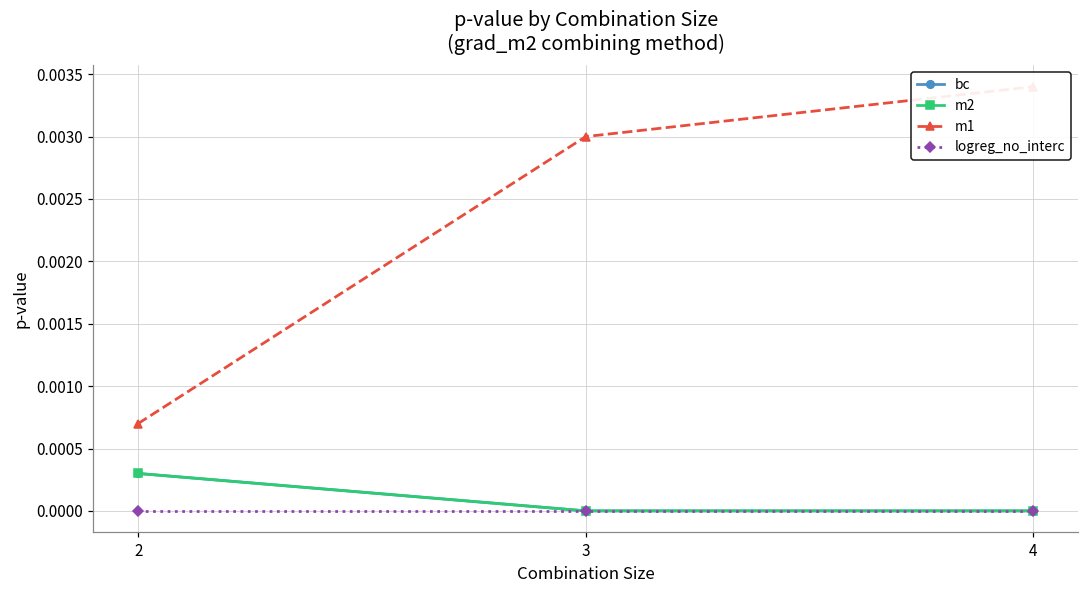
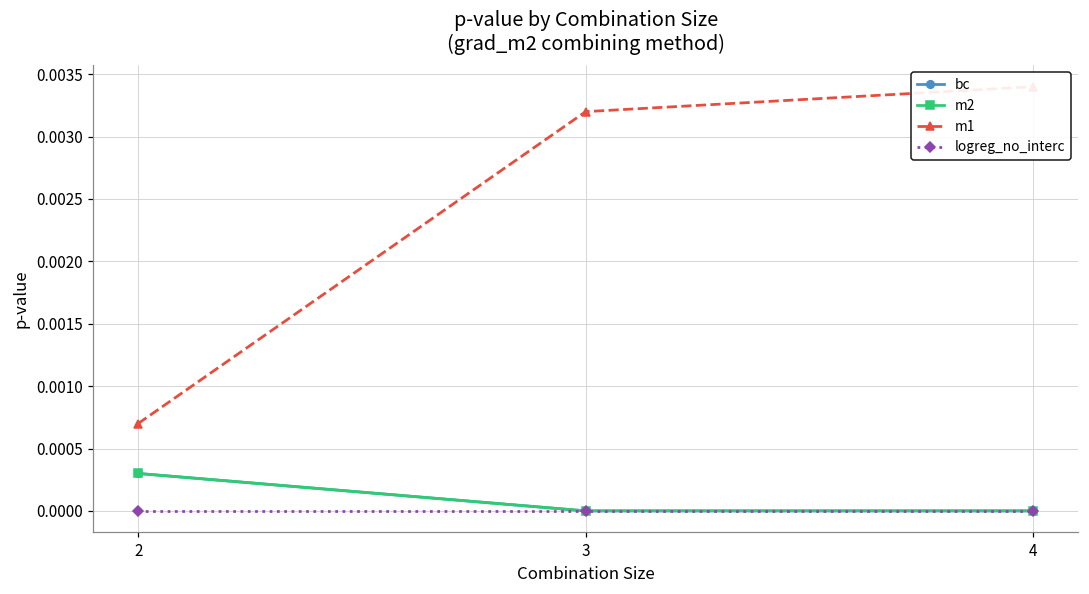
  {
    "m2": {
      "2": 0.0003
    },
    "m1": {
      "2": 0.0007,
-     "3": 0.0030
+     "3": 0.0032
    },
    "logreg_no_interc": {
      "2": 0.0000
    }
  }
